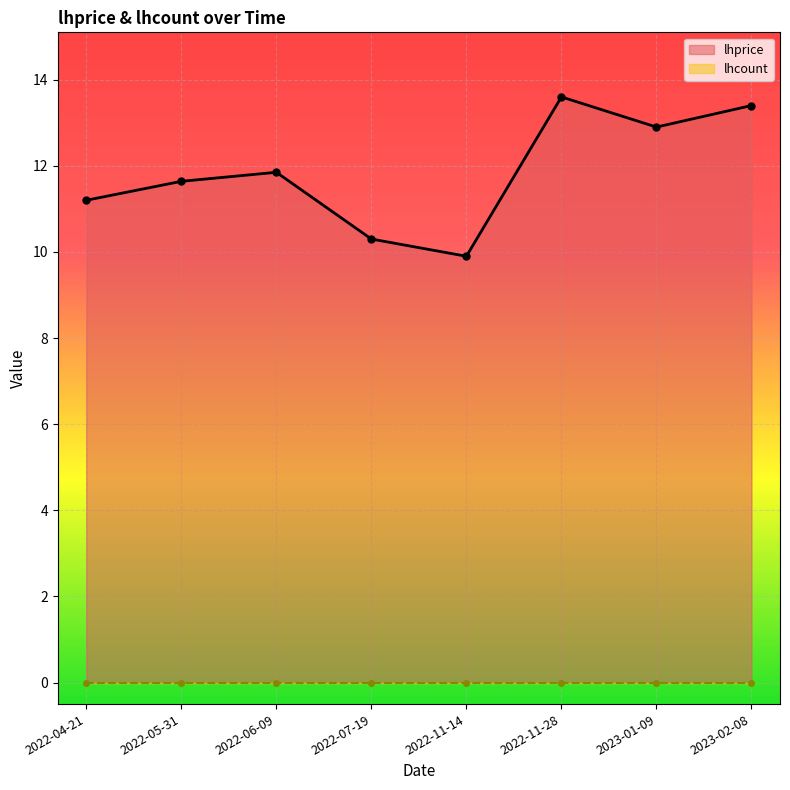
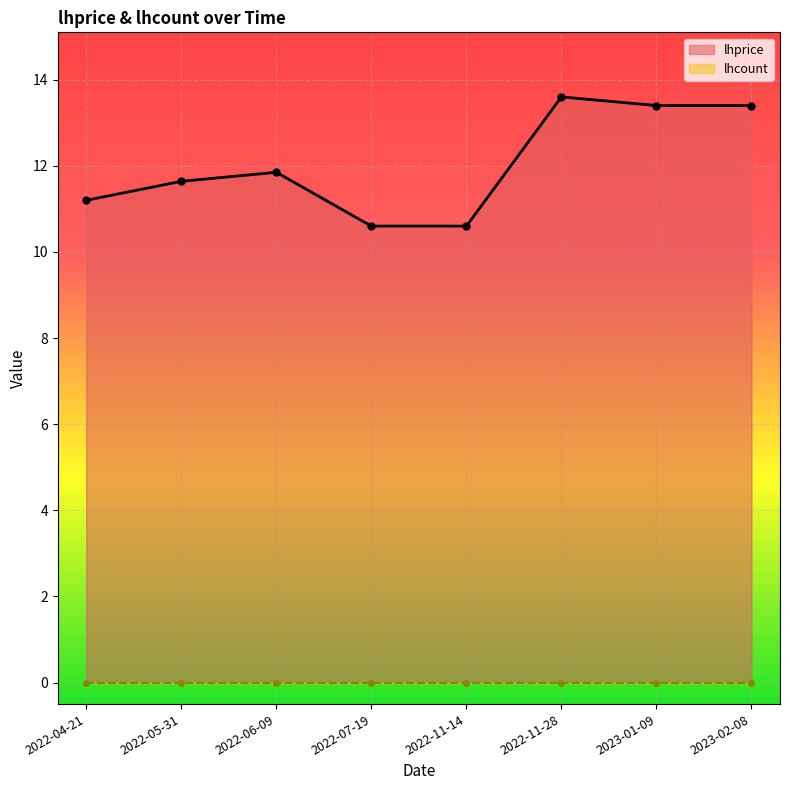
  {
    "lhprice": {
      "2022-04-21": 11.2,
      "2022-05-31": 11.6,
      "2022-06-09": 11.9,
-     "2022-07-19": 10.3,
-     "2022-11-14": 9.9,
+     "2022-07-19": 10.6,
+     "2022-11-14": 10.6,
      "2022-11-28": 13.6,
-     "2023-01-09": 12.9,
+     "2023-01-09": 13.4,
      "2023-02-08": 13.4
    },
    "lhcount": {
      "2022-04-21": 0.0,
      "2022-05-31": 0.0,
      "2022-06-09": 0.0,
      "2022-07-19": 0.0,
      "2022-11-14": 0.0,
      "2022-11-28": 0.0,
      "2023-01-09": 0.0,
      "2023-02-08": 0.0
    }
  }
